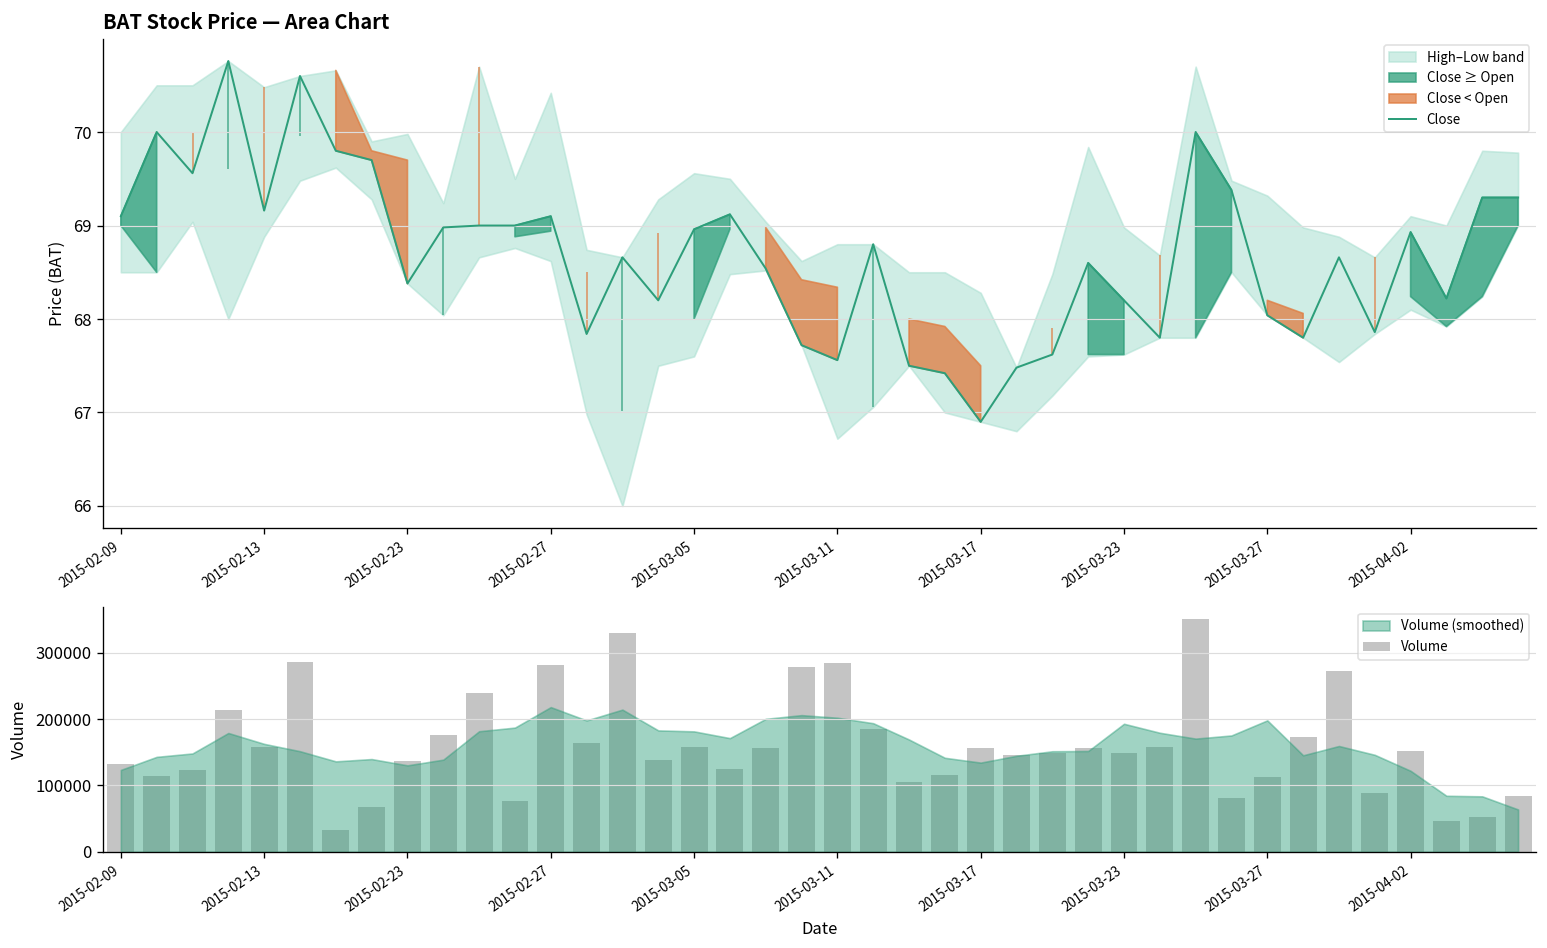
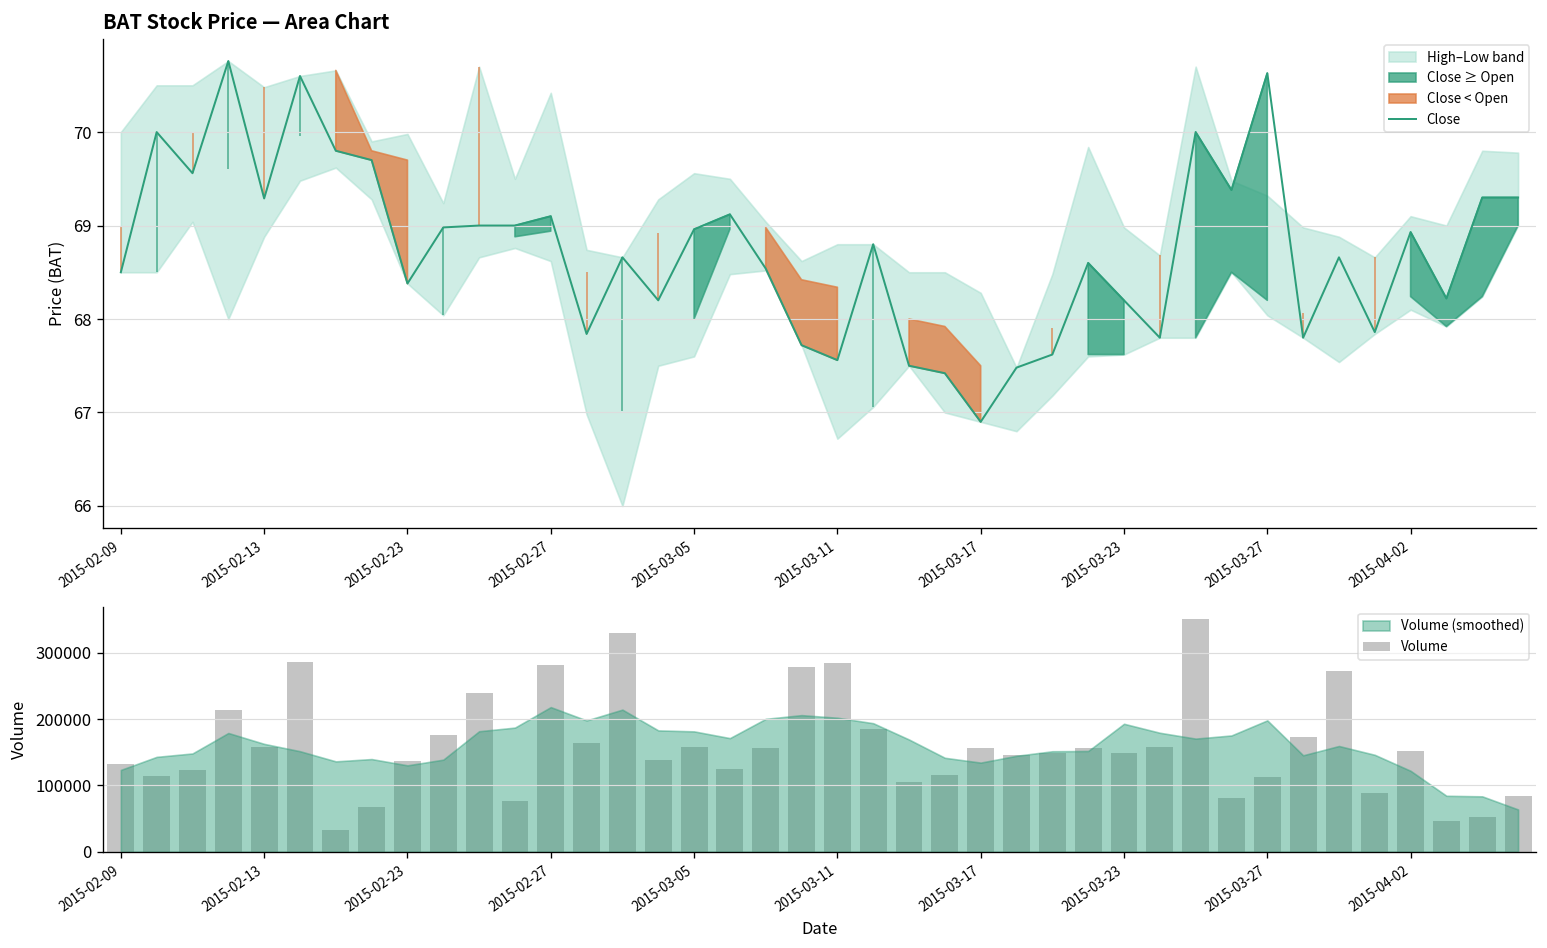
  {
    "BAT Stock Price — Area Chart": {
      "Close": {
-       "2015-02-09": 69.1,
-       "2015-02-13": 69.2,
+       "2015-02-09": 68.5,
+       "2015-02-13": 69.3,
        "2015-02-23": 68.4,
        "2015-02-27": 69.1,
        "2015-03-05": 69.0,
        "2015-03-11": 67.6,
        "2015-03-17": 66.9,
        "2015-03-23": 68.2,
-       "2015-03-27": 68.0,
+       "2015-03-27": 70.6,
        "2015-04-02": 68.9
      }
    }
  }
